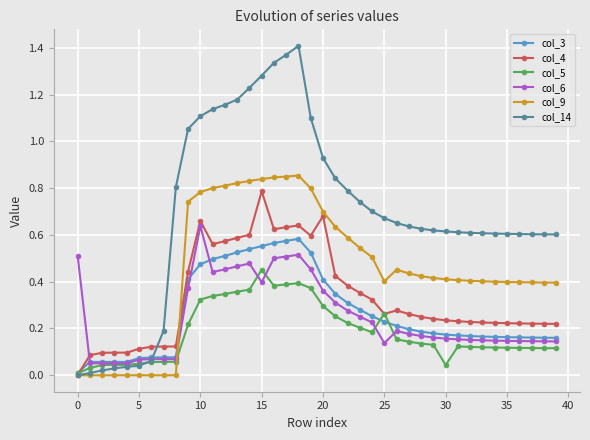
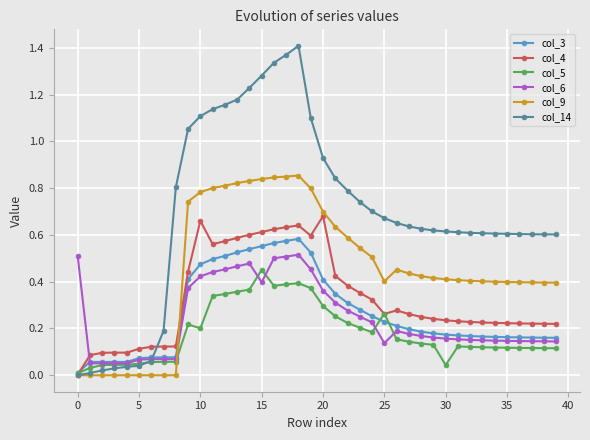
  {
    "col_4": {
      "5": 0.11,
      "10": 0.66,
-     "15": 0.79,
+     "15": 0.61,
      "20": 0.68,
      "30": 0.24,
      "35": 0.22
    },
    "col_5": {
-     "10": 0.32,
+     "10": 0.20,
      "15": 0.45,
      "20": 0.30,
      "30": 0.04,
      "35": 0.12
    },
    "col_6": {
      "0": 0.51,
-     "10": 0.64,
+     "10": 0.42,
      "15": 0.40,
      "20": 0.36,
      "25": 0.14,
      "30": 0.16,
      "35": 0.15
    },
    "col_9": {
      "5": 0.00,
      "10": 0.78,
      "15": 0.84,
      "20": 0.70,
      "25": 0.40,
      "30": 0.41,
      "35": 0.40
    }
  }
